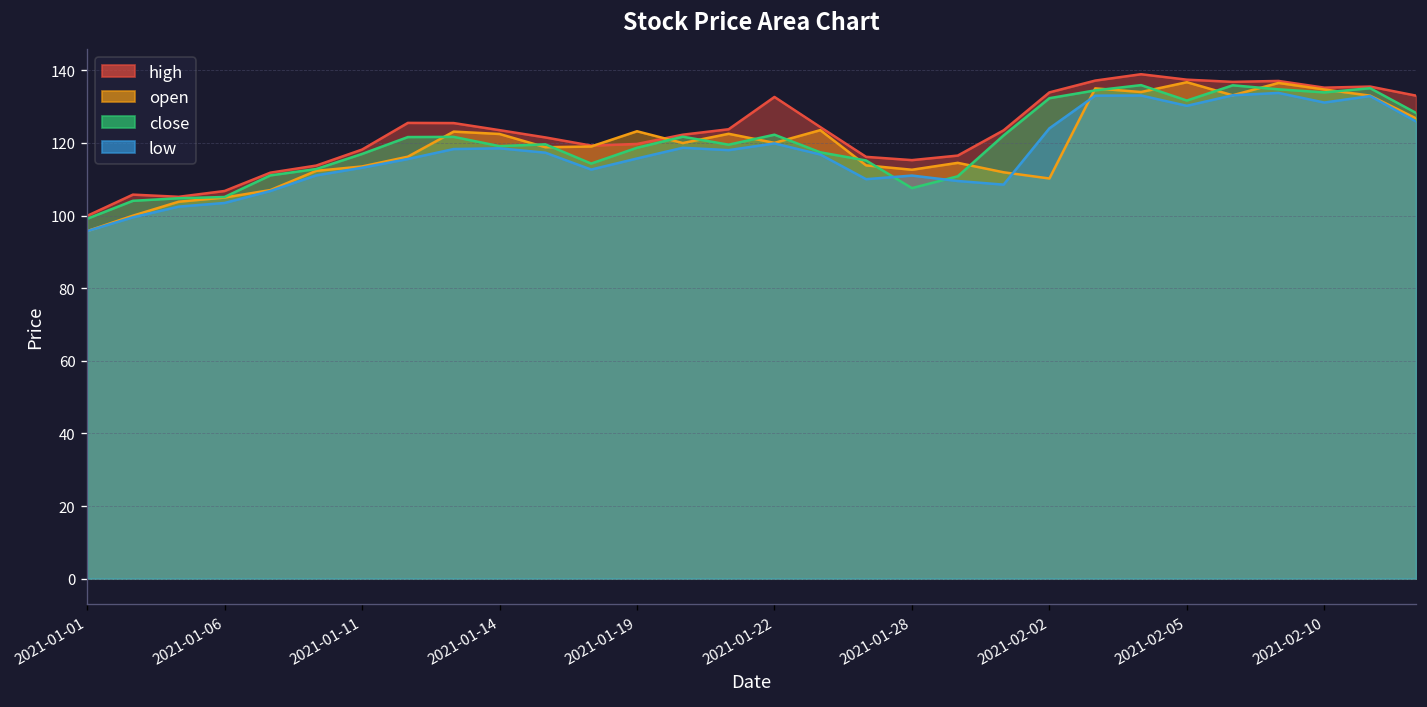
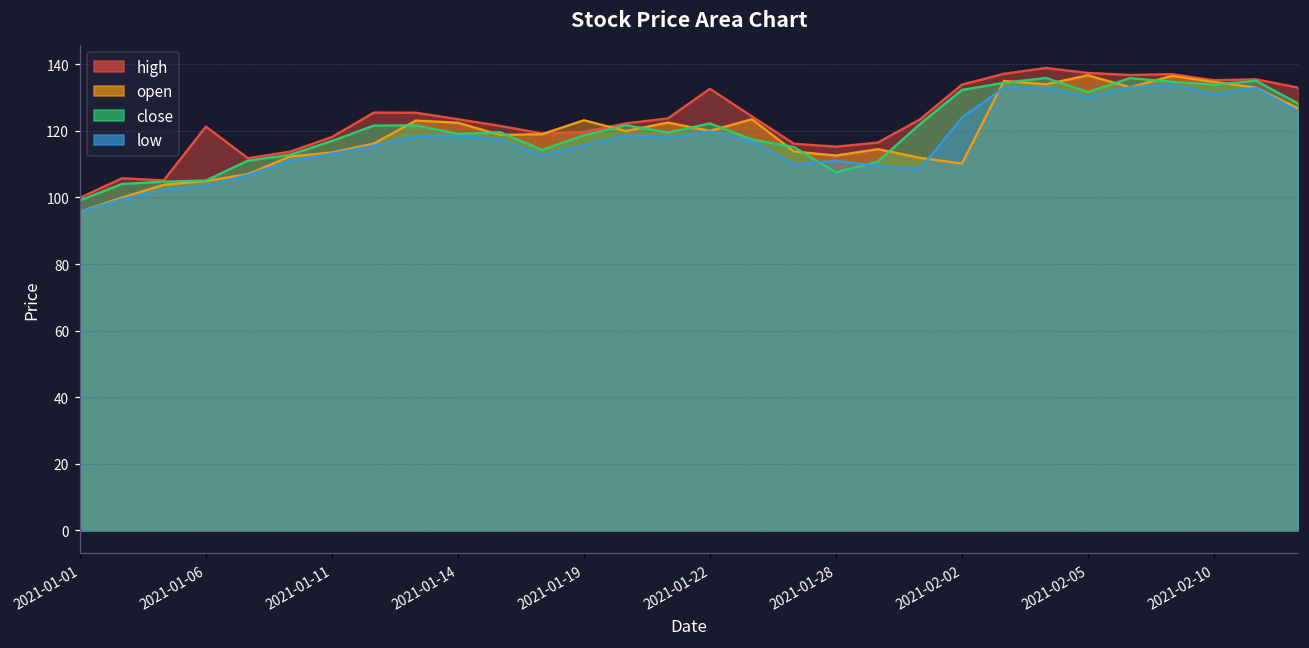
  {
    "high": {
-     "2021-01-06": 107,
+     "2021-01-06": 121,
      "2021-01-11": 118,
      "2021-01-14": 124,
      "2021-01-19": 120,
      "2021-01-22": 133,
      "2021-01-28": 115,
      "2021-02-02": 134
    },
    "open": {
      "2021-01-14": 122,
      "2021-01-19": 123,
      "2021-01-28": 113,
      "2021-02-02": 110
    },
    "close": {
      "2021-01-11": 117,
      "2021-01-19": 119,
      "2021-01-22": 122,
      "2021-01-28": 108,
      "2021-02-02": 132,
      "2021-02-05": 132
    },
    "low": {
      "2021-01-06": 103,
      "2021-01-19": 116,
      "2021-01-28": 111,
      "2021-02-02": 124,
      "2021-02-05": 130,
      "2021-02-10": 131
    }
  }
